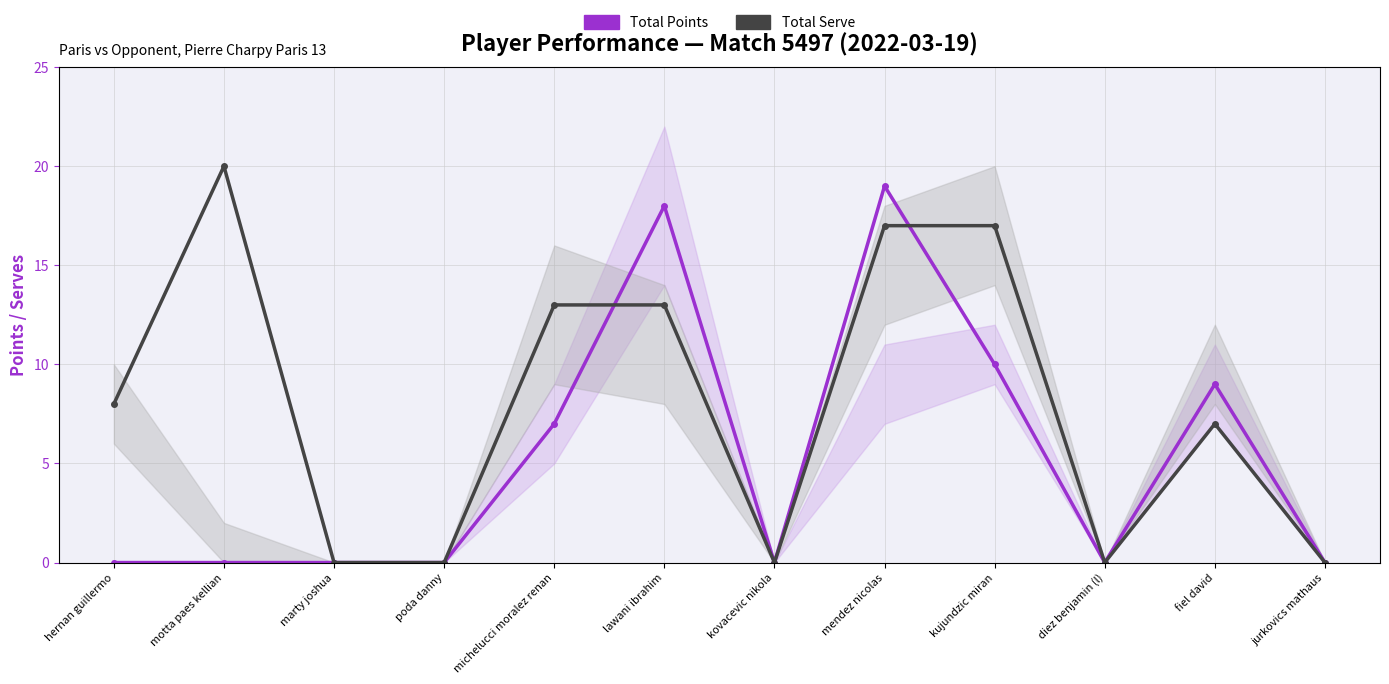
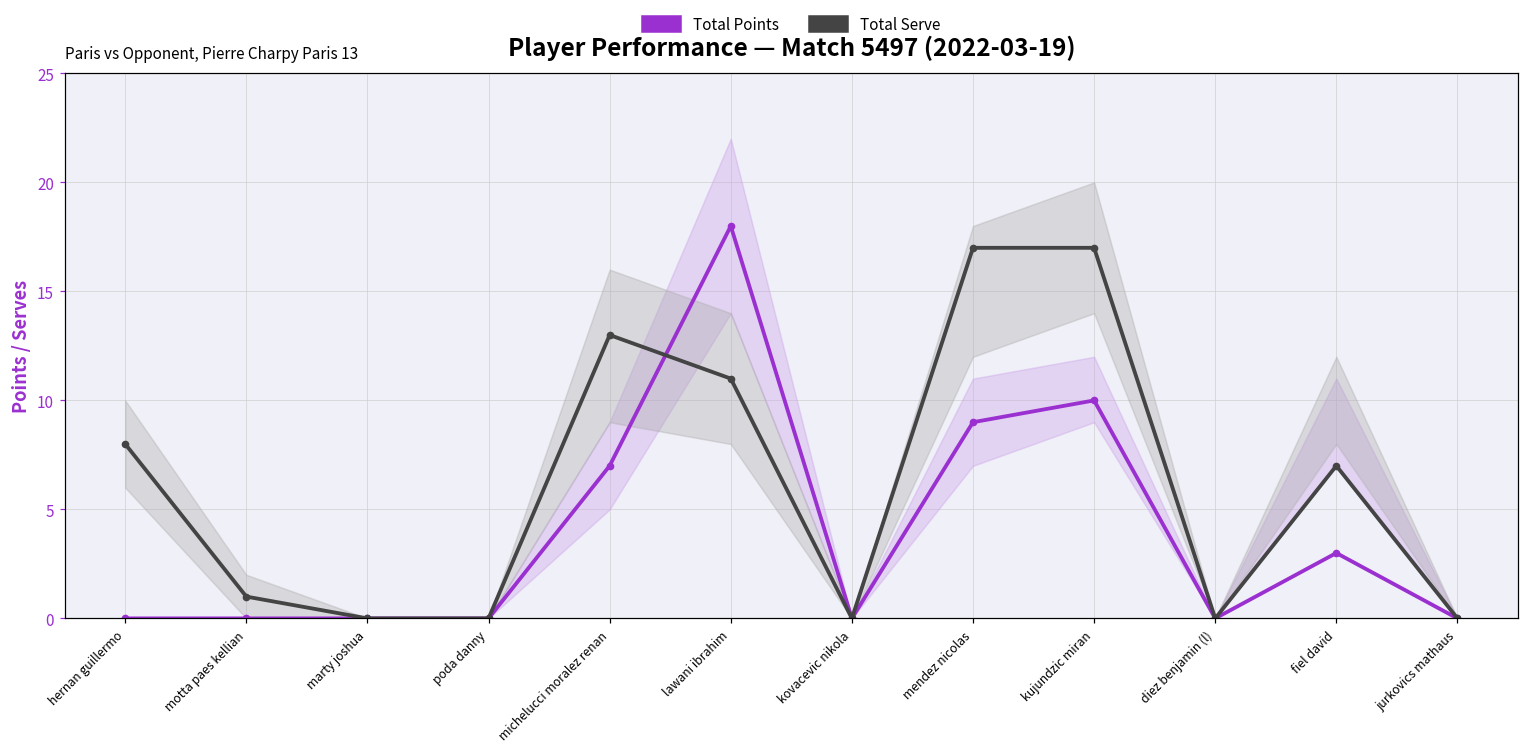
  {
    "Total Points": {
      "michelucci moralez renan": 7,
      "lawani ibrahim": 18,
-     "mendez nicolas": 19,
+     "mendez nicolas": 9,
      "kujundzic miran": 10,
-     "fiel david": 9
+     "fiel david": 3
    },
    "Total Serve": {
      "hernan guillermo": 8,
-     "motta paes kellian": 20,
+     "motta paes kellian": 1,
      "michelucci moralez renan": 13,
-     "lawani ibrahim": 13,
+     "lawani ibrahim": 11,
      "mendez nicolas": 17,
      "kujundzic miran": 17,
      "fiel david": 7
    }
  }
